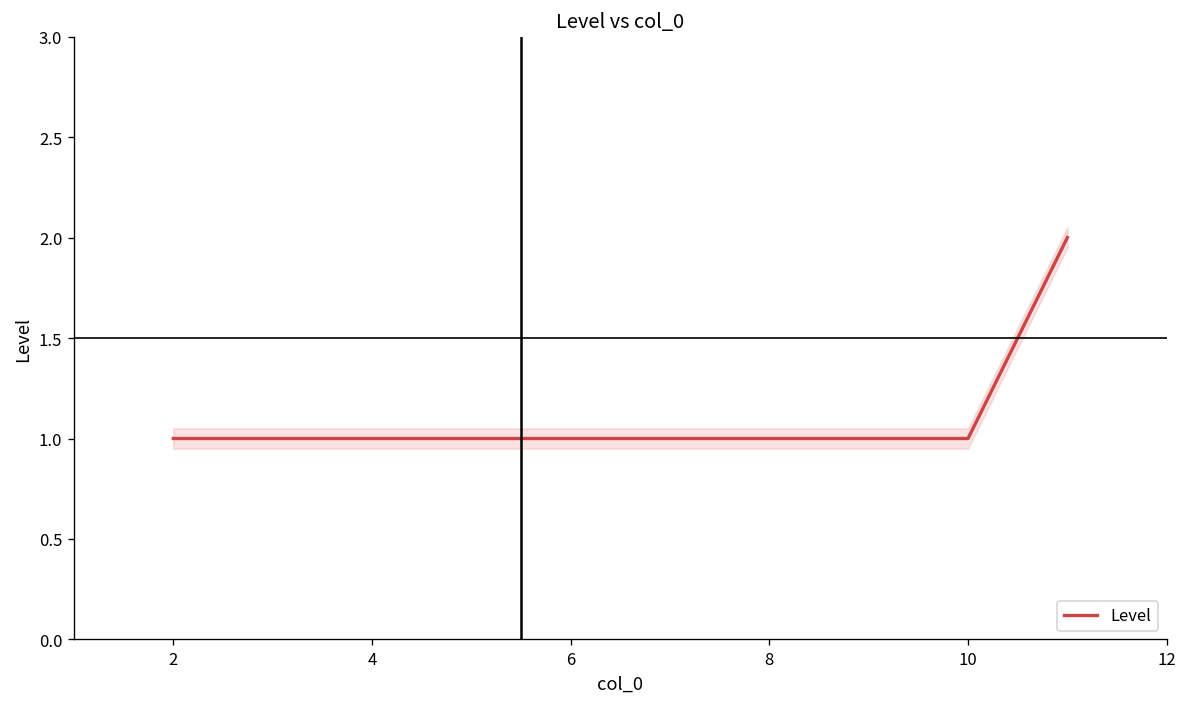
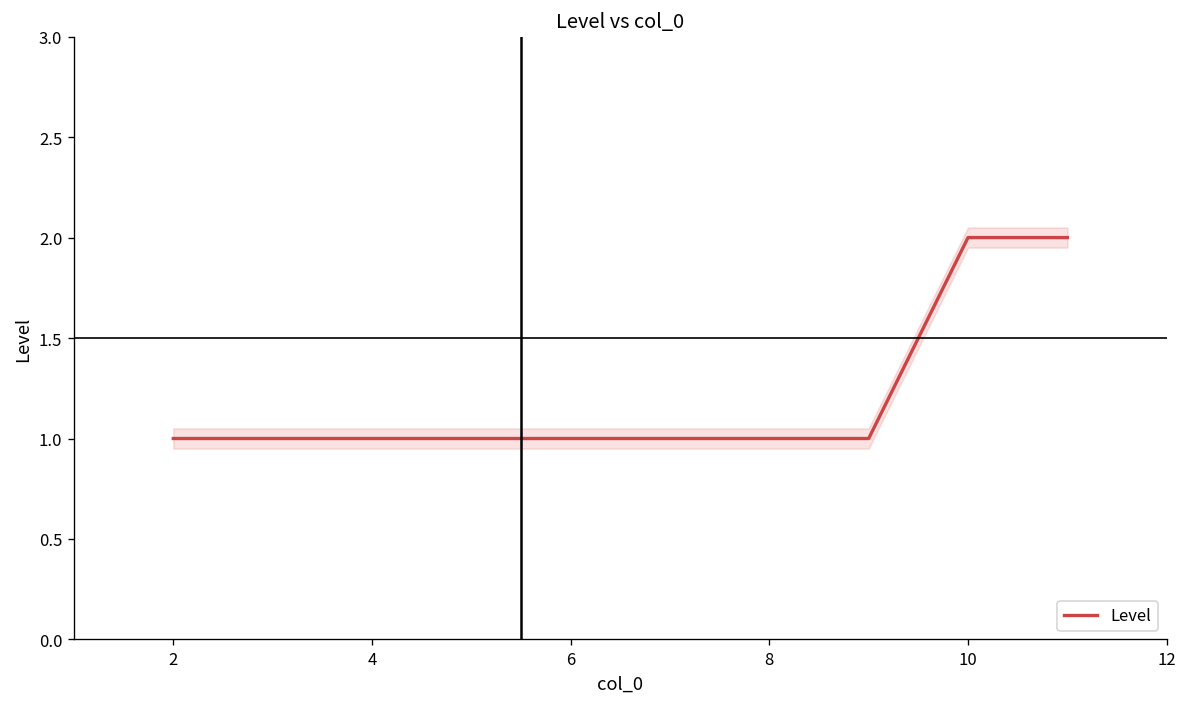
  {
    "Level": {
      "2": 1,
      "4": 1,
      "6": 1,
      "8": 1,
-     "10": 1
+     "10": 2
    }
  }
